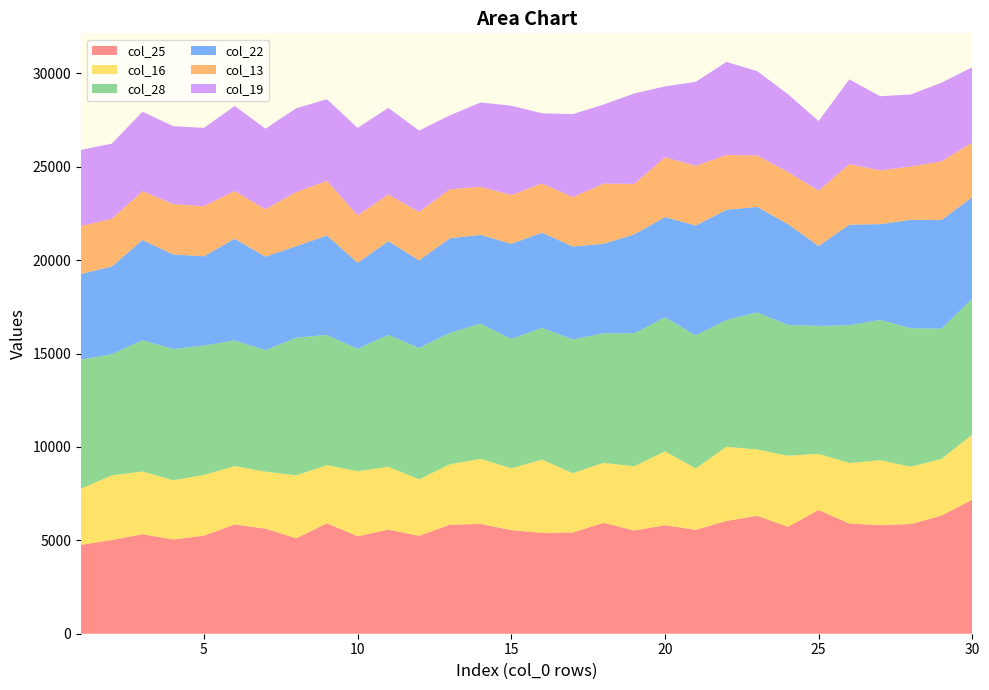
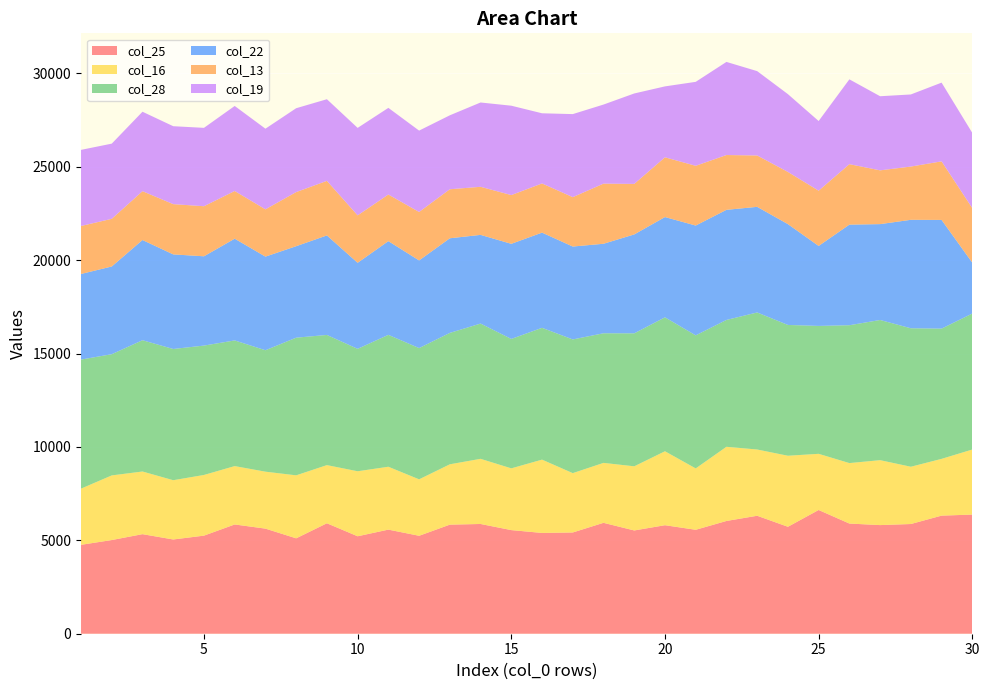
  {
    "col_25": {
      "5": 5300,
      "10": 5200,
      "15": 5500,
      "20": 5800,
      "25": 6600,
-     "30": 7200
+     "30": 6400
    },
    "col_28": {
      "5": 6900,
      "10": 6600,
      "15": 6900,
      "20": 7200,
      "25": 6800,
      "30": 7300
    },
    "col_22": {
      "5": 4800,
      "10": 4600,
      "15": 5100,
      "20": 5400,
      "25": 4300,
-     "30": 5400
+     "30": 2700
    },
    "col_19": {
      "5": 4200,
      "10": 4700,
      "15": 4800,
      "20": 3800,
      "25": 3700,
      "30": 4000
    }
  }
